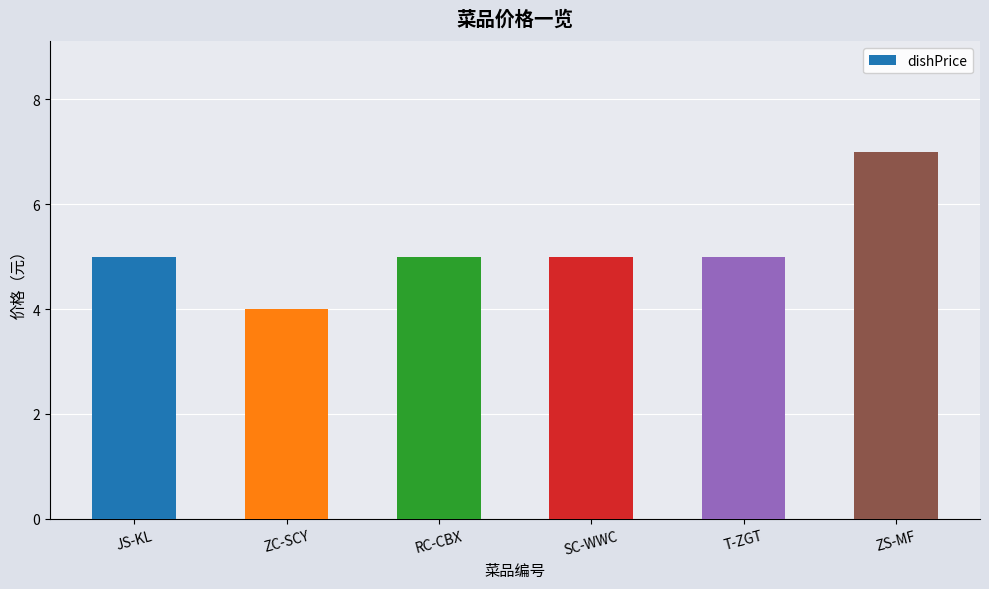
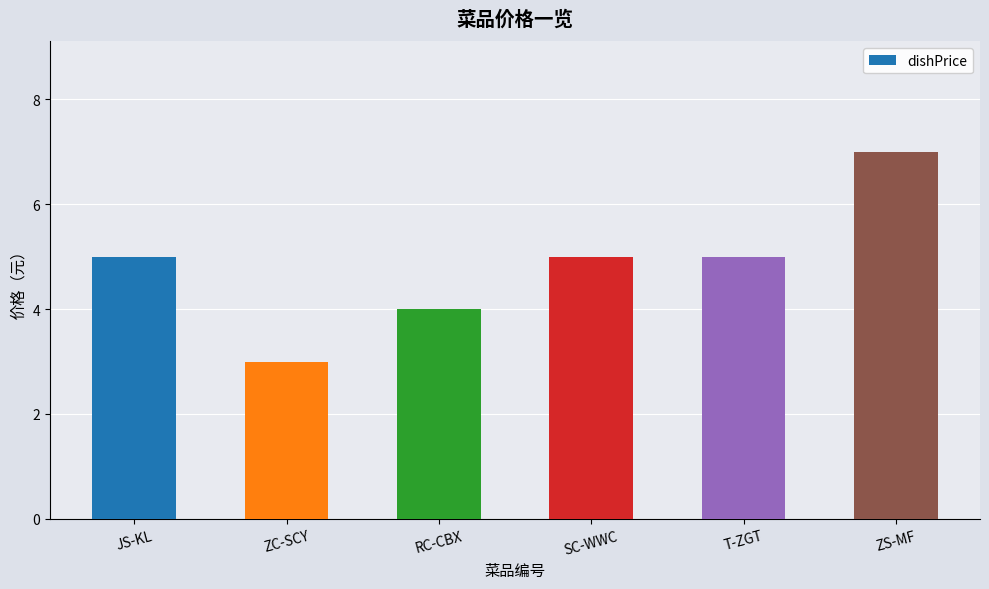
  {
    "JS-KL": 5,
-   "ZC-SCY": 4,
-   "RC-CBX": 5,
+   "ZC-SCY": 3,
+   "RC-CBX": 4,
    "SC-WWC": 5,
    "T-ZGT": 5,
    "ZS-MF": 7
  }
